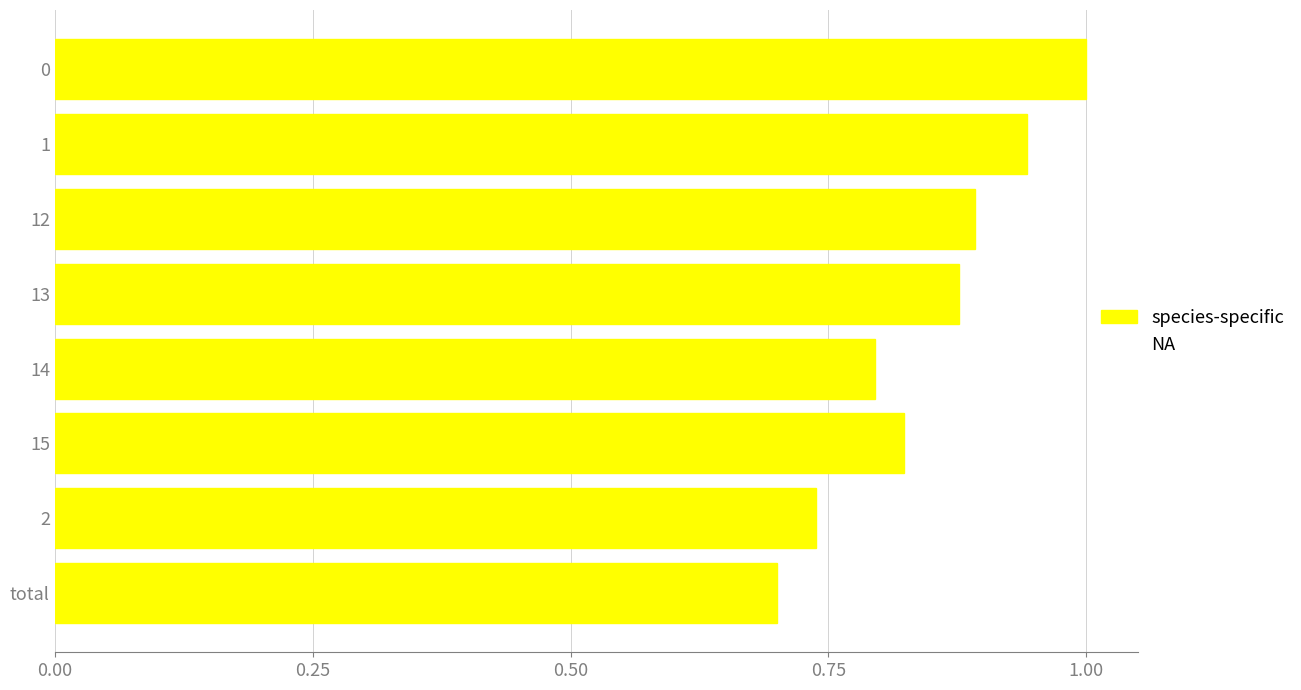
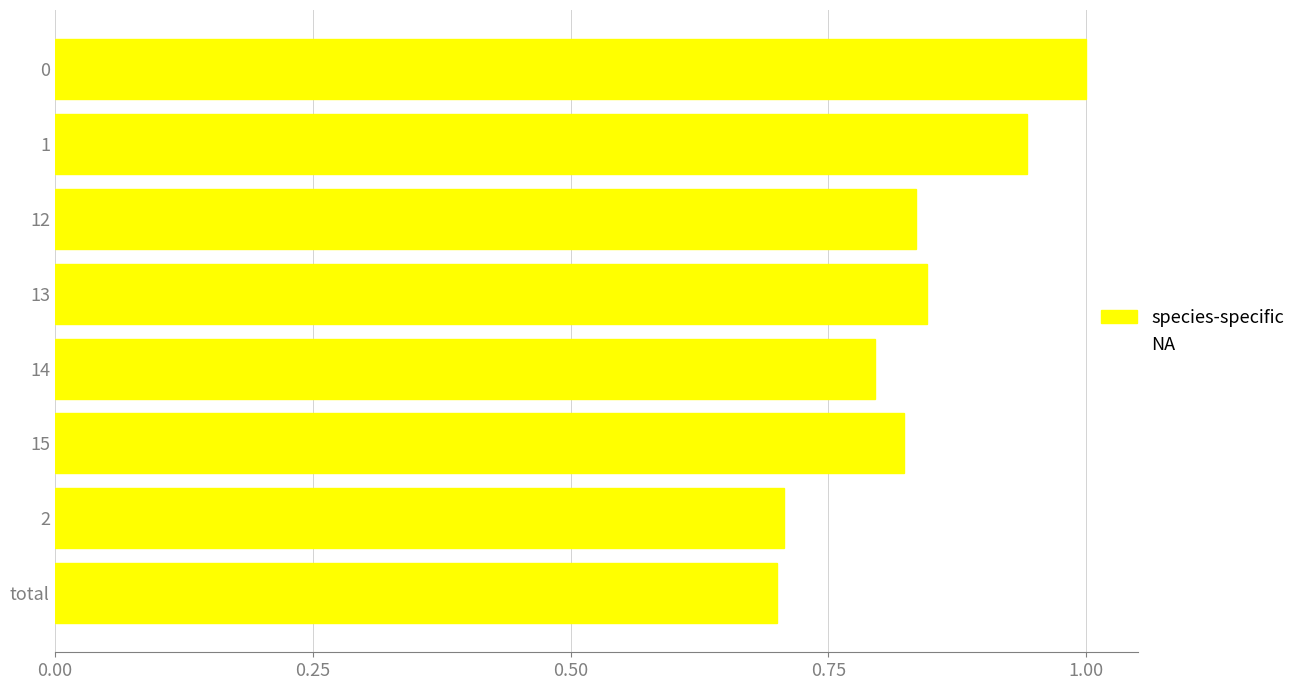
  {
    "0": 1.000,
    "1": 0.943,
-   "12": 0.892,
-   "13": 0.876,
+   "12": 0.835,
+   "13": 0.846,
    "14": 0.795,
    "15": 0.824,
-   "2": 0.738,
+   "2": 0.707,
    "total": 0.700
  }
